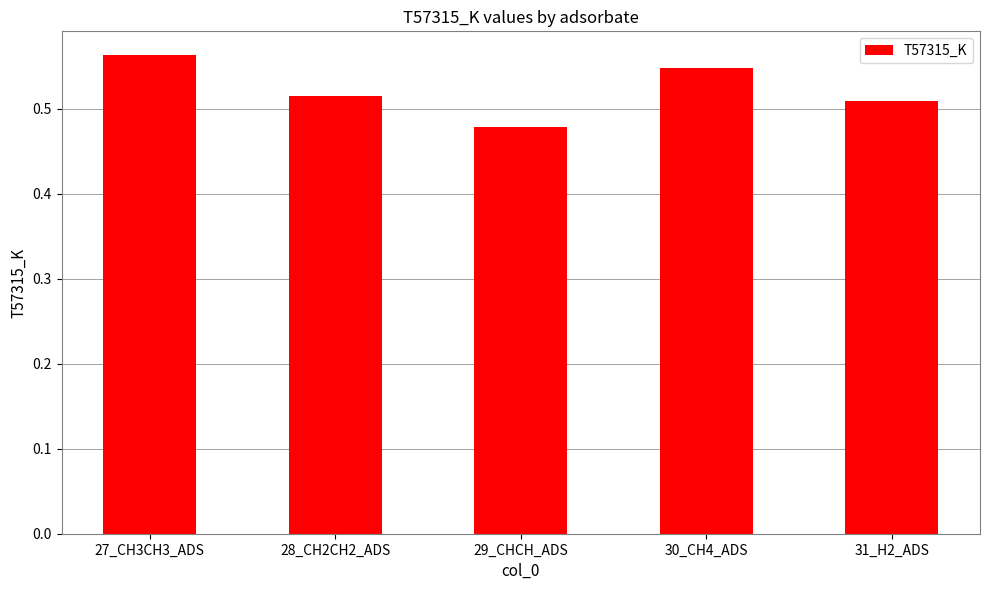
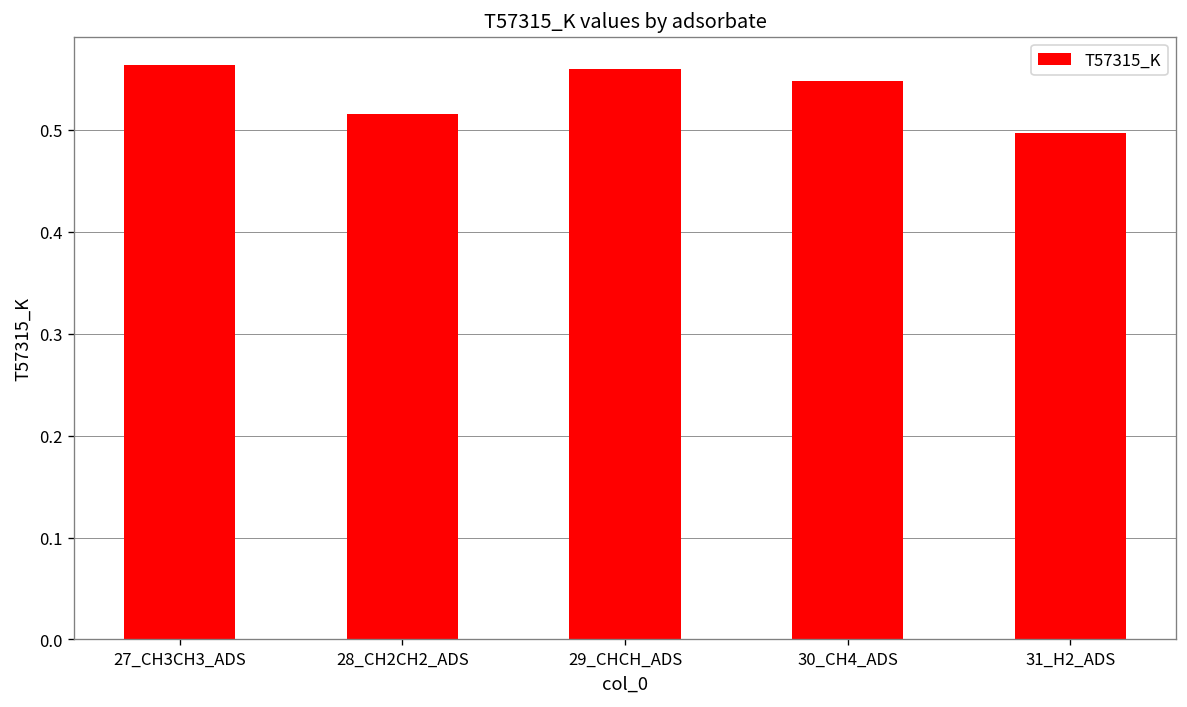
  {
    "27_CH3CH3_ADS": 0.56,
    "28_CH2CH2_ADS": 0.52,
-   "29_CHCH_ADS": 0.48,
+   "29_CHCH_ADS": 0.56,
    "30_CH4_ADS": 0.55,
-   "31_H2_ADS": 0.51
+   "31_H2_ADS": 0.50
  }
